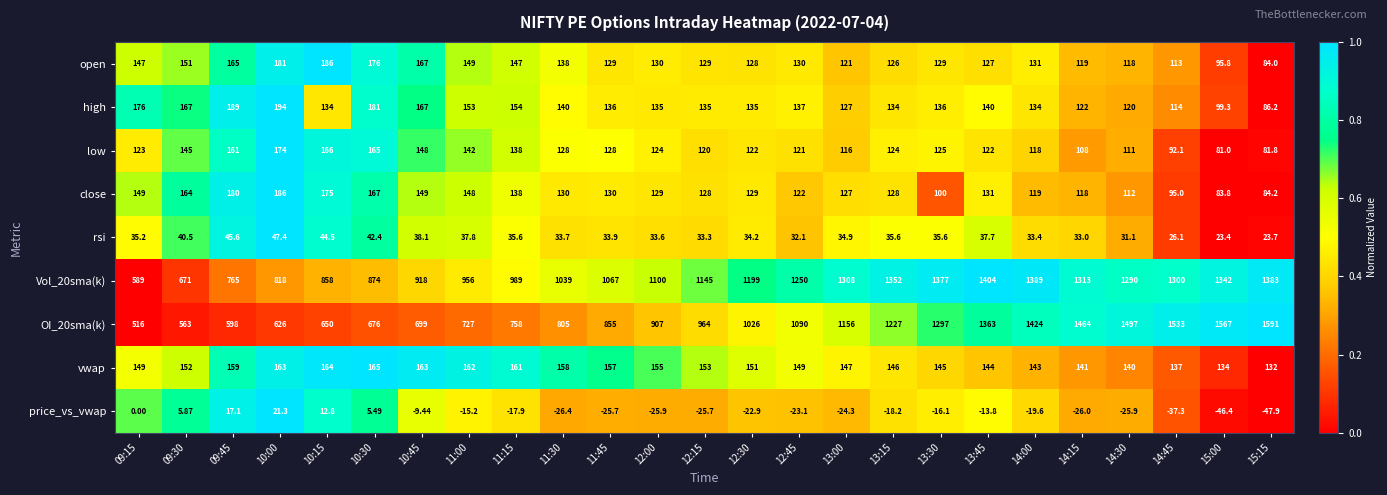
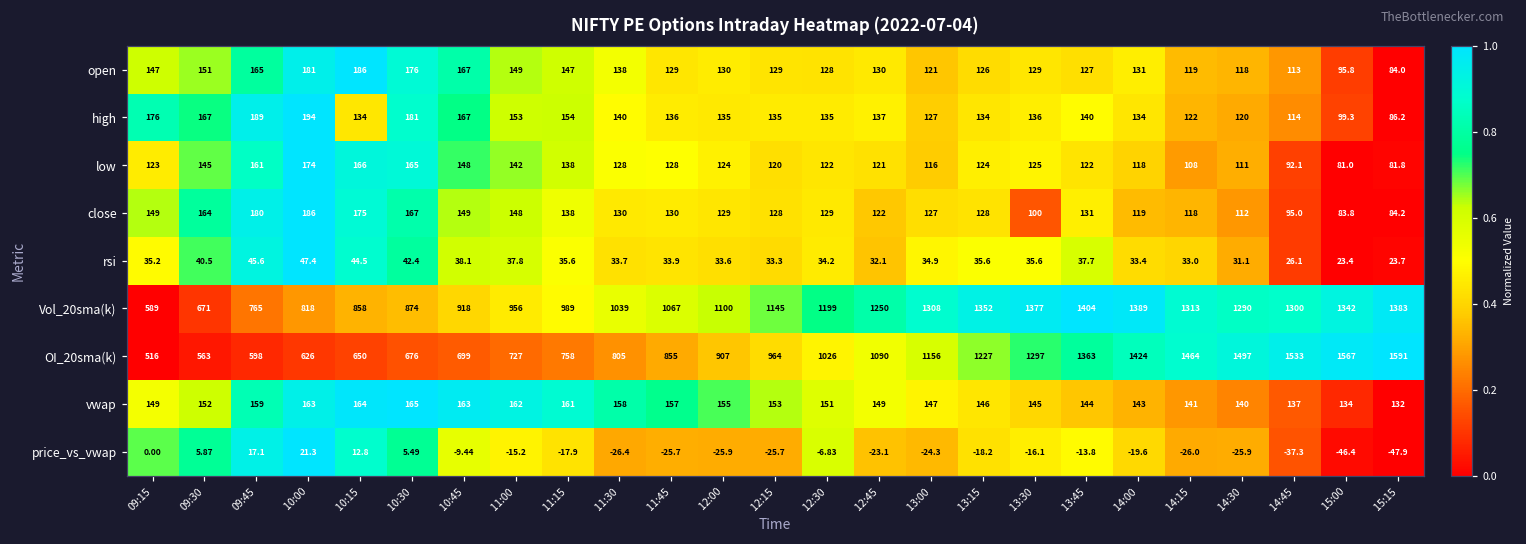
  {
    "price_vs_vwap": {
      "09:15": 0.00,
      "09:30": 5.87,
      "09:45": 17.1,
      "10:00": 21.3,
      "10:15": 12.8,
      "10:30": 5.49,
      "10:45": -9.44,
      "11:00": -15.2,
      "11:15": -17.9,
      "11:30": -26.4,
      "11:45": -25.7,
      "12:00": -25.9,
      "12:15": -25.7,
-     "12:30": -22.9,
+     "12:30": -6.83,
      "12:45": -23.1,
      "13:00": -24.3,
      "13:15": -18.2,
      "13:30": -16.1,
      "13:45": -13.8,
      "14:00": -19.6,
      "14:15": -26.0,
      "14:30": -25.9,
      "14:45": -37.3,
      "15:00": -46.4,
      "15:15": -47.9
    }
  }
